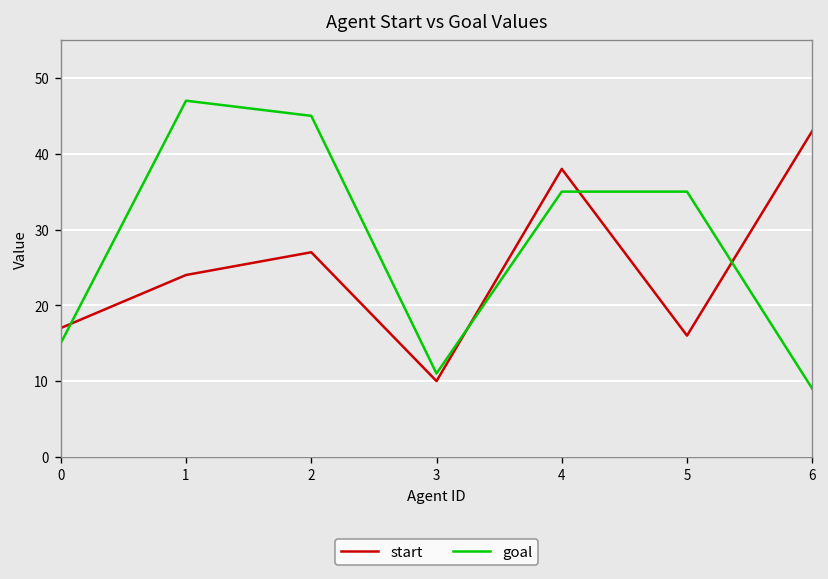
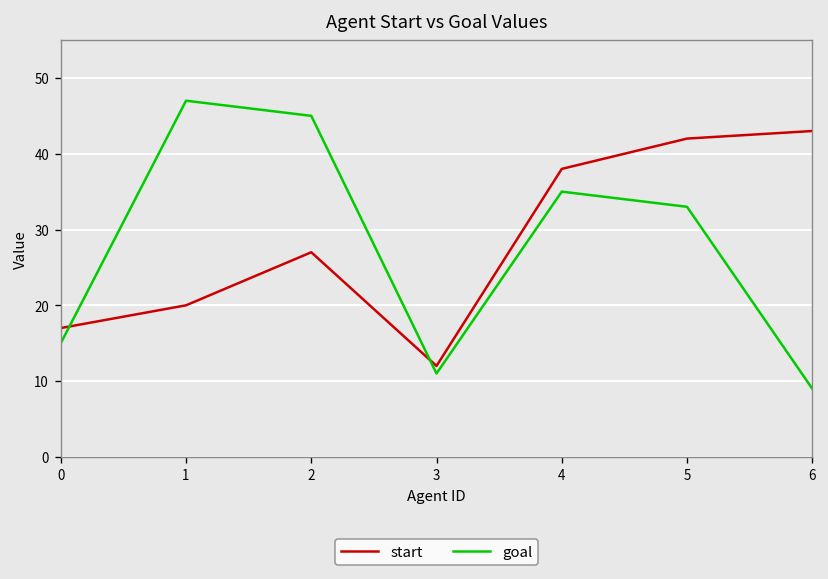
  {
    "start": {
      "0": 17,
-     "1": 24,
+     "1": 20,
      "2": 27,
-     "3": 10,
+     "3": 12,
      "4": 38,
-     "5": 16,
+     "5": 42,
      "6": 43
    },
    "goal": {
      "0": 15,
      "1": 47,
      "2": 45,
      "3": 11,
      "4": 35,
-     "5": 35,
+     "5": 33,
      "6": 9
    }
  }
